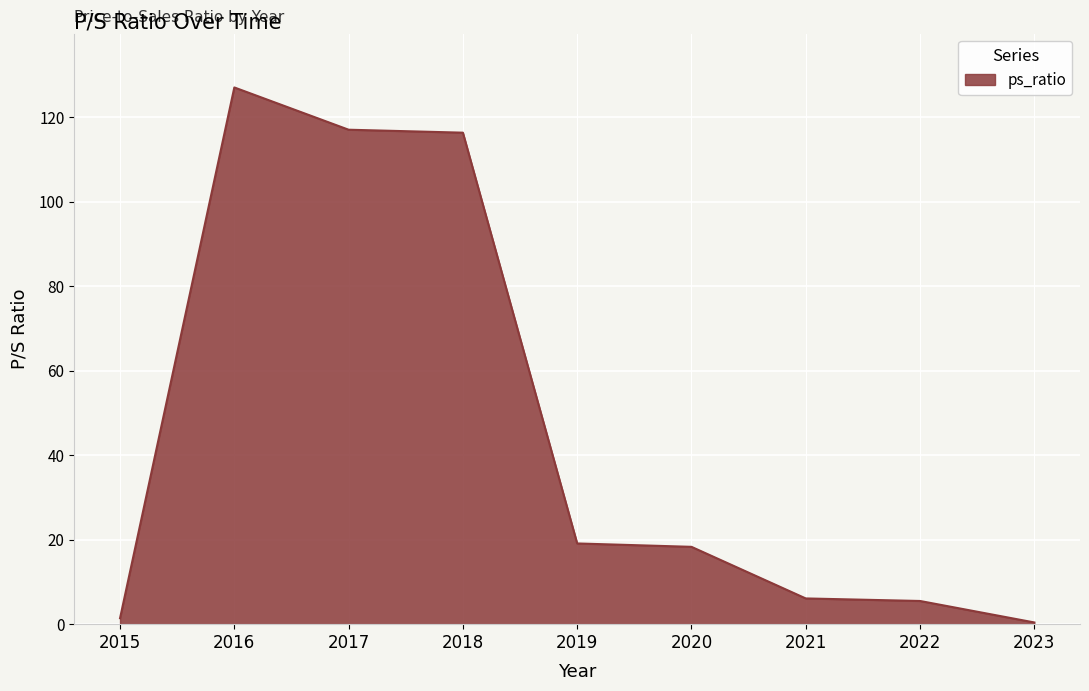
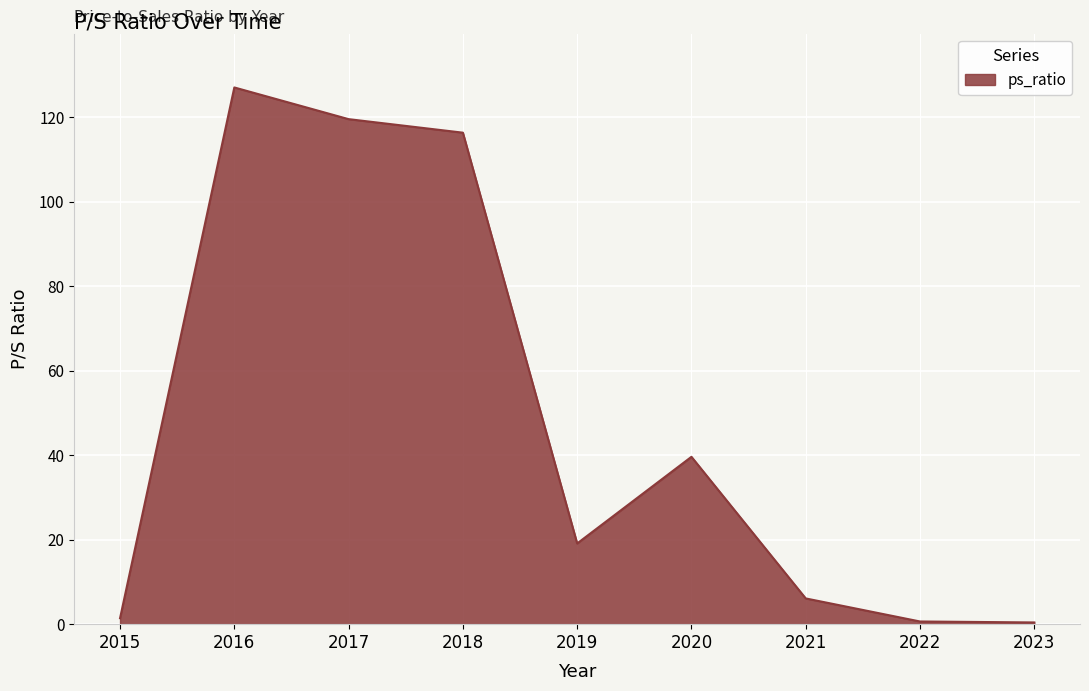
  {
    "2015": 1,
    "2016": 127,
-   "2017": 117,
+   "2017": 120,
    "2018": 116,
    "2019": 19,
-   "2020": 18,
+   "2020": 40,
    "2021": 6,
-   "2022": 5,
+   "2022": 1,
    "2023": 0
  }
